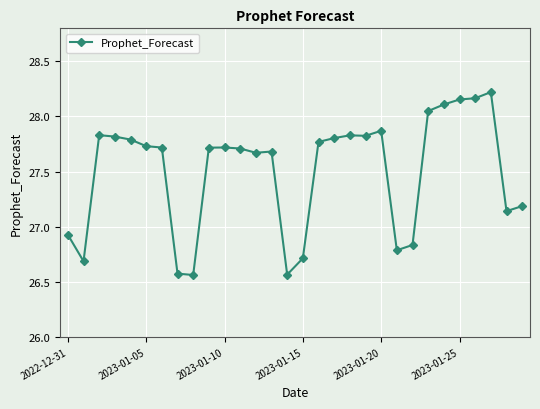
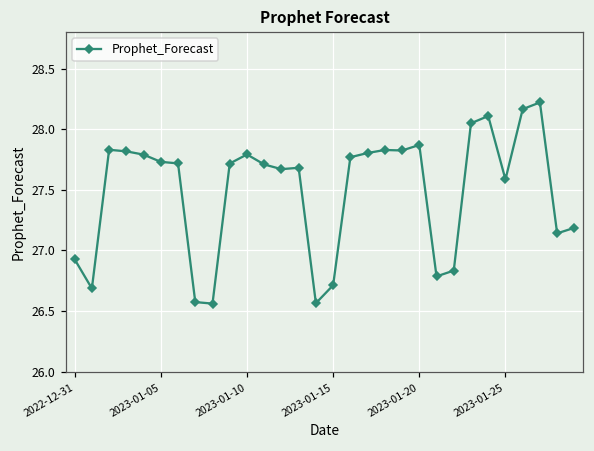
  {
    "2022-12-31": 26.93,
    "2023-01-05": 27.73,
-   "2023-01-10": 27.72,
+   "2023-01-10": 27.79,
    "2023-01-15": 26.71,
    "2023-01-20": 27.87,
-   "2023-01-25": 28.15
+   "2023-01-25": 27.59
  }
